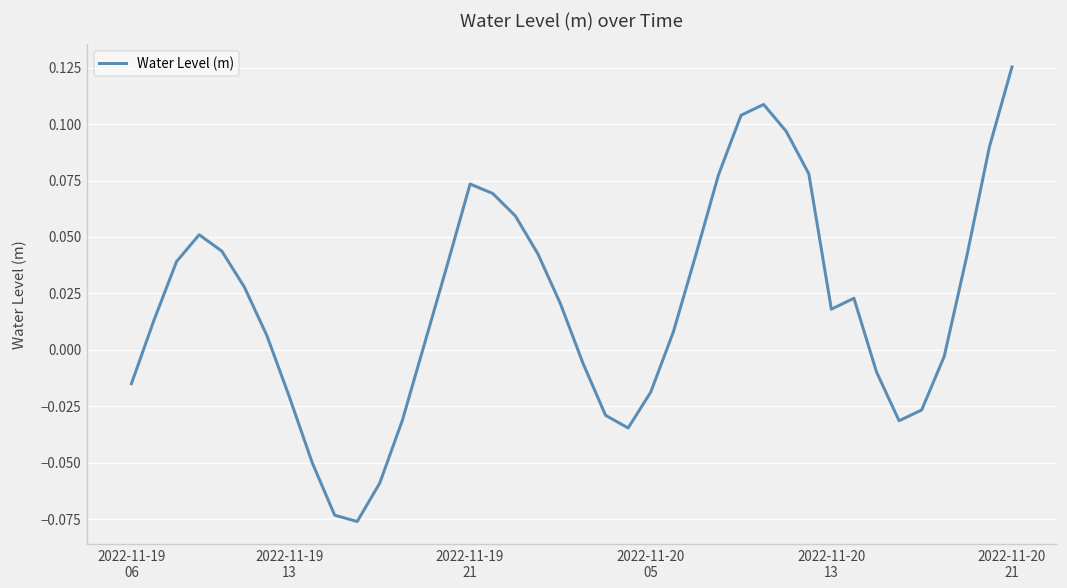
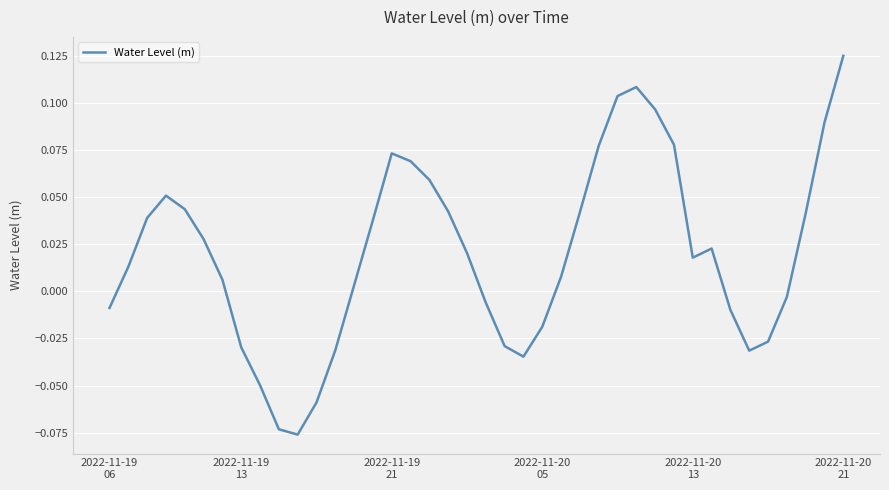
  {
-   "2022-11-19 06": -0.015,
-   "2022-11-19 13": -0.021,
+   "2022-11-19 06": -0.009,
+   "2022-11-19 13": -0.030,
    "2022-11-19 21": 0.073,
    "2022-11-20 05": -0.019,
    "2022-11-20 13": 0.018,
    "2022-11-20 21": 0.125
  }
